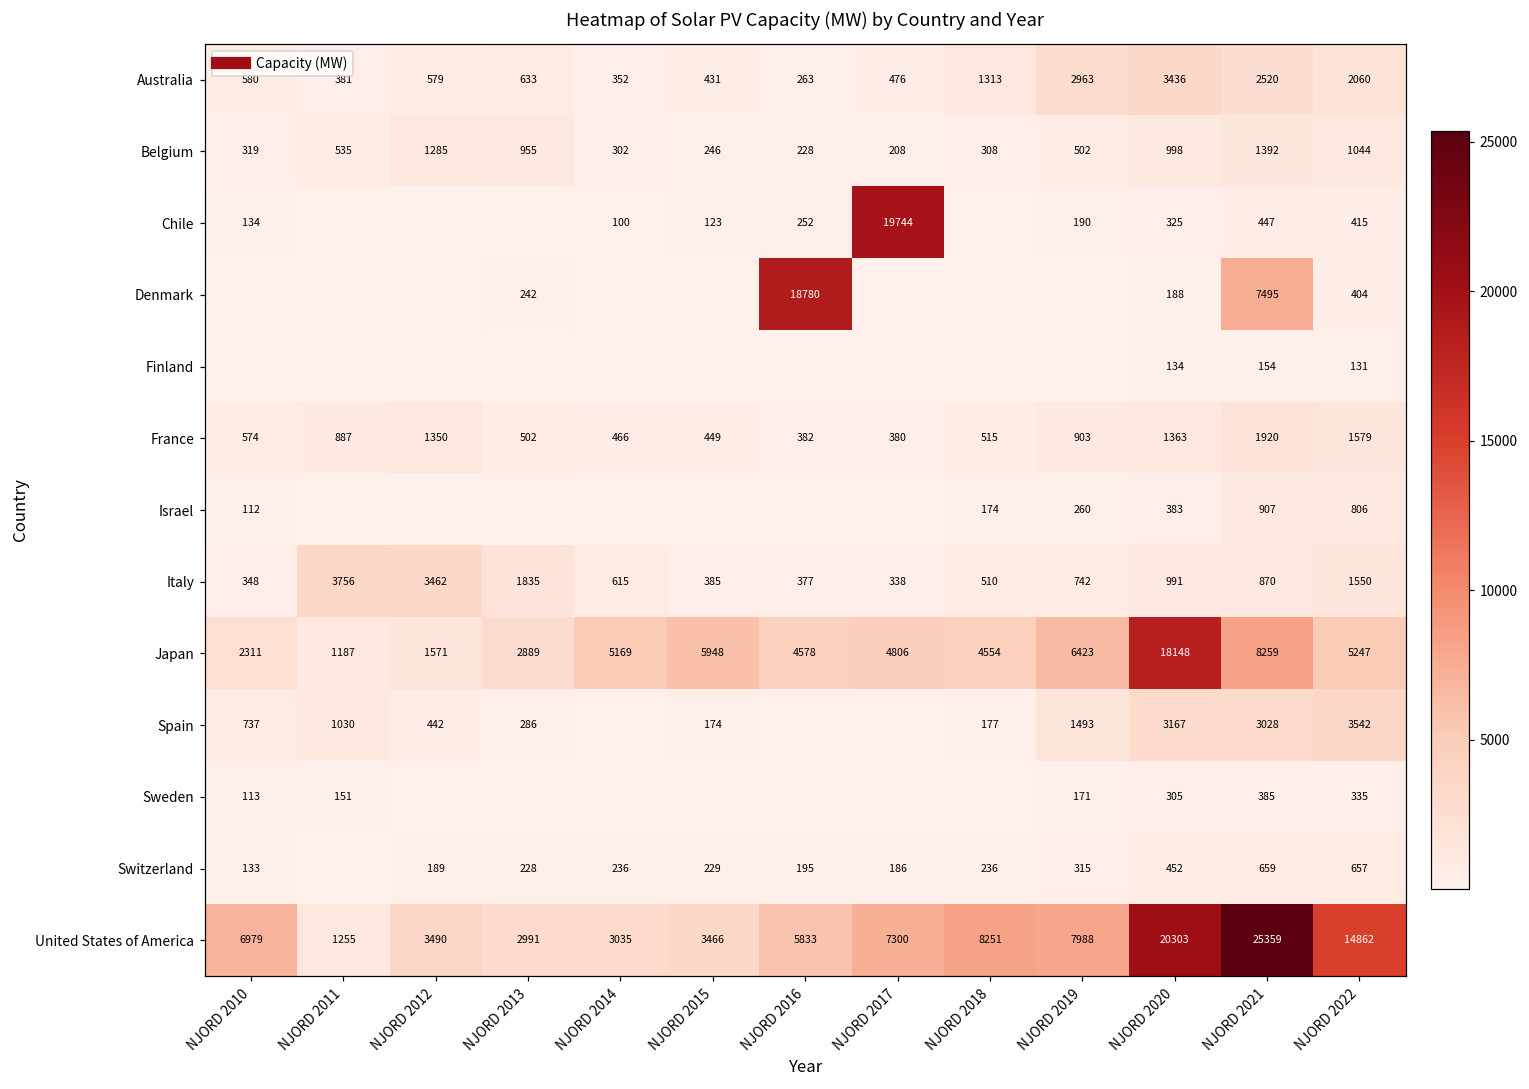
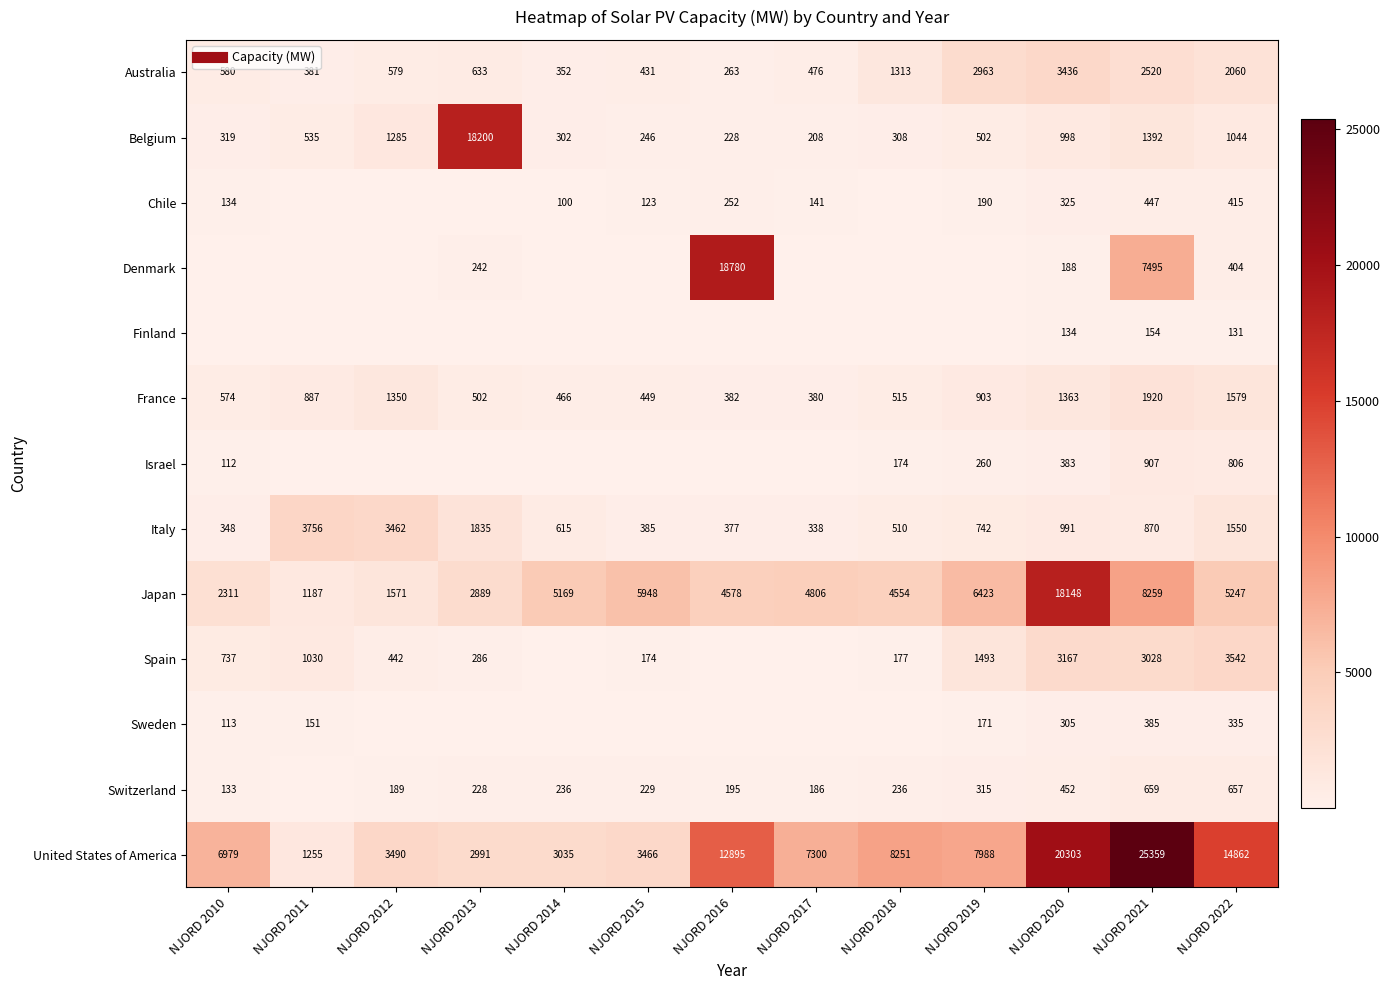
  {
    "Australia": {
      "NJORD 2012": 579,
      "NJORD 2013": 633,
      "NJORD 2014": 352,
      "NJORD 2015": 431,
      "NJORD 2016": 263,
      "NJORD 2017": 476,
      "NJORD 2018": 1313,
      "NJORD 2019": 2963,
      "NJORD 2020": 3436,
      "NJORD 2021": 2520,
      "NJORD 2022": 2060
    },
    "Belgium": {
      "NJORD 2010": 319,
      "NJORD 2011": 535,
      "NJORD 2012": 1285,
-     "NJORD 2013": 955,
+     "NJORD 2013": 18200,
      "NJORD 2014": 302,
      "NJORD 2015": 246,
      "NJORD 2016": 228,
      "NJORD 2017": 208,
      "NJORD 2018": 308,
      "NJORD 2019": 502,
      "NJORD 2020": 998,
      "NJORD 2021": 1392,
      "NJORD 2022": 1044
    },
    "Chile": {
      "NJORD 2010": 134,
      "NJORD 2014": 100,
      "NJORD 2015": 123,
      "NJORD 2016": 252,
-     "NJORD 2017": 19744,
+     "NJORD 2017": 141,
      "NJORD 2019": 190,
      "NJORD 2020": 325,
      "NJORD 2021": 447,
      "NJORD 2022": 415
    },
    "Denmark": {
      "NJORD 2013": 242,
      "NJORD 2016": 18780,
      "NJORD 2020": 188,
      "NJORD 2021": 7495,
      "NJORD 2022": 404
    },
    "Finland": {
      "NJORD 2020": 134,
      "NJORD 2021": 154,
      "NJORD 2022": 131
    },
    "France": {
      "NJORD 2010": 574,
      "NJORD 2011": 887,
      "NJORD 2012": 1350,
      "NJORD 2013": 502,
      "NJORD 2014": 466,
      "NJORD 2015": 449,
      "NJORD 2016": 382,
      "NJORD 2017": 380,
      "NJORD 2018": 515,
      "NJORD 2019": 903,
      "NJORD 2020": 1363,
      "NJORD 2021": 1920,
      "NJORD 2022": 1579
    },
    "Israel": {
      "NJORD 2010": 112,
      "NJORD 2018": 174,
      "NJORD 2019": 260,
      "NJORD 2020": 383,
      "NJORD 2021": 907,
      "NJORD 2022": 806
    },
    "Italy": {
      "NJORD 2010": 348,
      "NJORD 2011": 3756,
      "NJORD 2012": 3462,
      "NJORD 2013": 1835,
      "NJORD 2014": 615,
      "NJORD 2015": 385,
      "NJORD 2016": 377,
      "NJORD 2017": 338,
      "NJORD 2018": 510,
      "NJORD 2019": 742,
      "NJORD 2020": 991,
      "NJORD 2021": 870,
      "NJORD 2022": 1550
    },
    "Japan": {
      "NJORD 2010": 2311,
      "NJORD 2011": 1187,
      "NJORD 2012": 1571,
      "NJORD 2013": 2889,
      "NJORD 2014": 5169,
      "NJORD 2015": 5948,
      "NJORD 2016": 4578,
      "NJORD 2017": 4806,
      "NJORD 2018": 4554,
      "NJORD 2019": 6423,
      "NJORD 2020": 18148,
      "NJORD 2021": 8259,
      "NJORD 2022": 5247
    },
    "Spain": {
      "NJORD 2010": 737,
      "NJORD 2011": 1030,
      "NJORD 2012": 442,
      "NJORD 2013": 286,
      "NJORD 2015": 174,
      "NJORD 2018": 177,
      "NJORD 2019": 1493,
      "NJORD 2020": 3167,
      "NJORD 2021": 3028,
      "NJORD 2022": 3542
    },
    "Sweden": {
      "NJORD 2010": 113,
      "NJORD 2011": 151,
      "NJORD 2019": 171,
      "NJORD 2020": 305,
      "NJORD 2021": 385,
      "NJORD 2022": 335
    },
    "Switzerland": {
      "NJORD 2010": 133,
      "NJORD 2012": 189,
      "NJORD 2013": 228,
      "NJORD 2014": 236,
      "NJORD 2015": 229,
      "NJORD 2016": 195,
      "NJORD 2017": 186,
      "NJORD 2018": 236,
      "NJORD 2019": 315,
      "NJORD 2020": 452,
      "NJORD 2021": 659,
      "NJORD 2022": 657
    },
    "United States of America": {
      "NJORD 2010": 6979,
      "NJORD 2011": 1255,
      "NJORD 2012": 3490,
      "NJORD 2013": 2991,
      "NJORD 2014": 3035,
      "NJORD 2015": 3466,
-     "NJORD 2016": 5833,
+     "NJORD 2016": 12895,
      "NJORD 2017": 7300,
      "NJORD 2018": 8251,
      "NJORD 2019": 7988,
      "NJORD 2020": 20303,
      "NJORD 2021": 25359,
      "NJORD 2022": 14862
    }
  }
